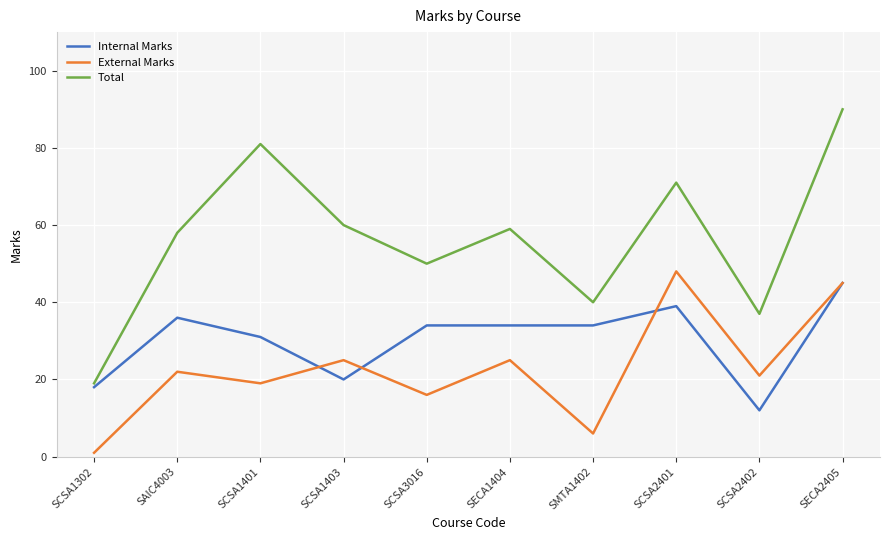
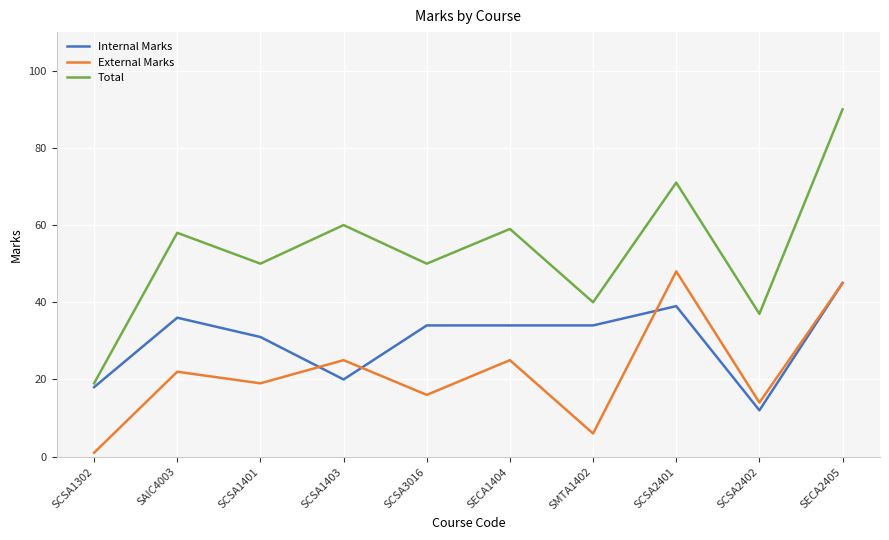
  {
    "Internal Marks": {
      "SCSA1302": 18,
      "SAIC4003": 36,
      "SCSA1401": 31,
      "SCSA1403": 20,
      "SCSA3016": 34,
      "SECA1404": 34,
      "SMTA1402": 34,
      "SCSA2401": 39,
      "SCSA2402": 12
    },
    "External Marks": {
      "SCSA1302": 1,
      "SAIC4003": 22,
      "SCSA1401": 19,
      "SCSA1403": 25,
      "SCSA3016": 16,
      "SECA1404": 25,
      "SMTA1402": 6,
      "SCSA2401": 48,
-     "SCSA2402": 21
+     "SCSA2402": 14
    },
    "Total": {
      "SCSA1302": 19,
      "SAIC4003": 58,
-     "SCSA1401": 81,
+     "SCSA1401": 50,
      "SCSA1403": 60,
      "SCSA3016": 50,
      "SECA1404": 59,
      "SMTA1402": 40,
      "SCSA2401": 71,
      "SCSA2402": 37,
      "SECA2405": 90
    }
  }
